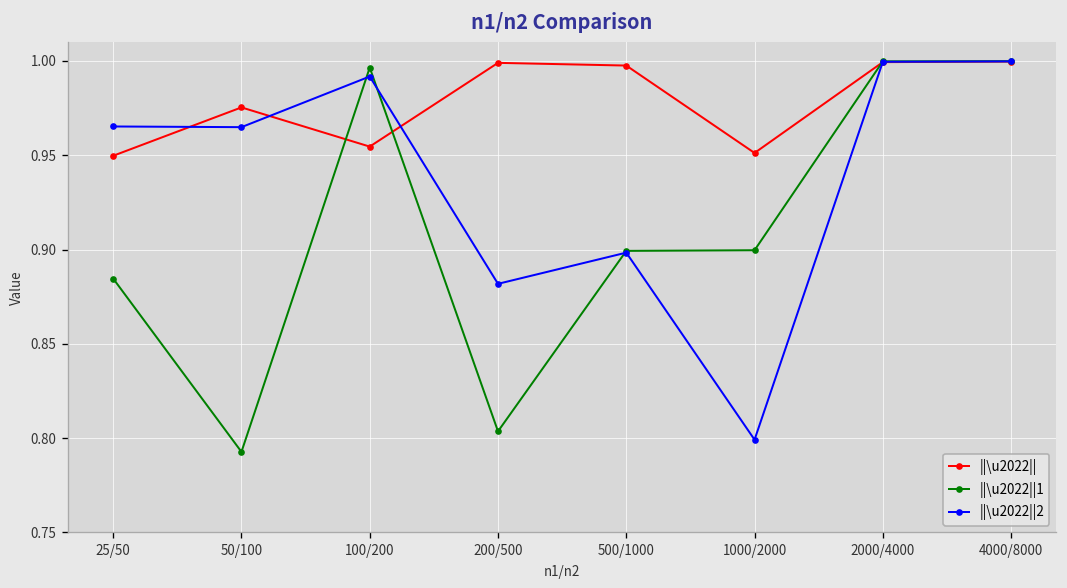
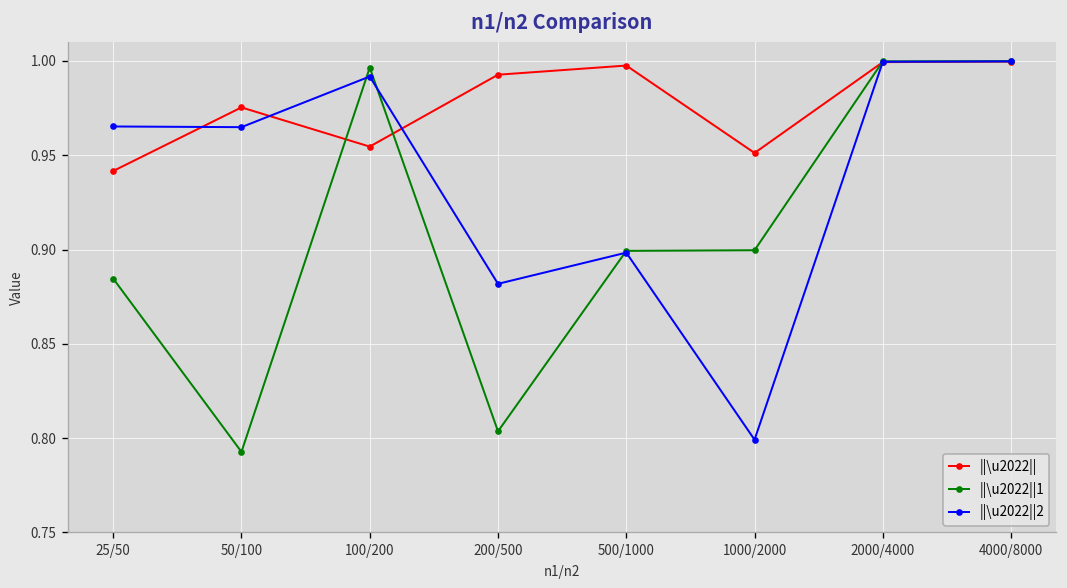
  {
    "||\\u2022||": {
-     "25/50": 0.950,
+     "25/50": 0.942,
      "50/100": 0.975,
      "100/200": 0.955,
-     "200/500": 0.999,
+     "200/500": 0.993,
      "500/1000": 0.998,
      "1000/2000": 0.951
    },
    "||\\u2022||1": {
      "25/50": 0.885,
      "50/100": 0.793,
      "100/200": 0.996,
      "200/500": 0.804,
      "1000/2000": 0.900
    },
    "||\\u2022||2": {
      "25/50": 0.965,
      "50/100": 0.965,
      "100/200": 0.992,
      "200/500": 0.882,
      "1000/2000": 0.799
    }
  }
